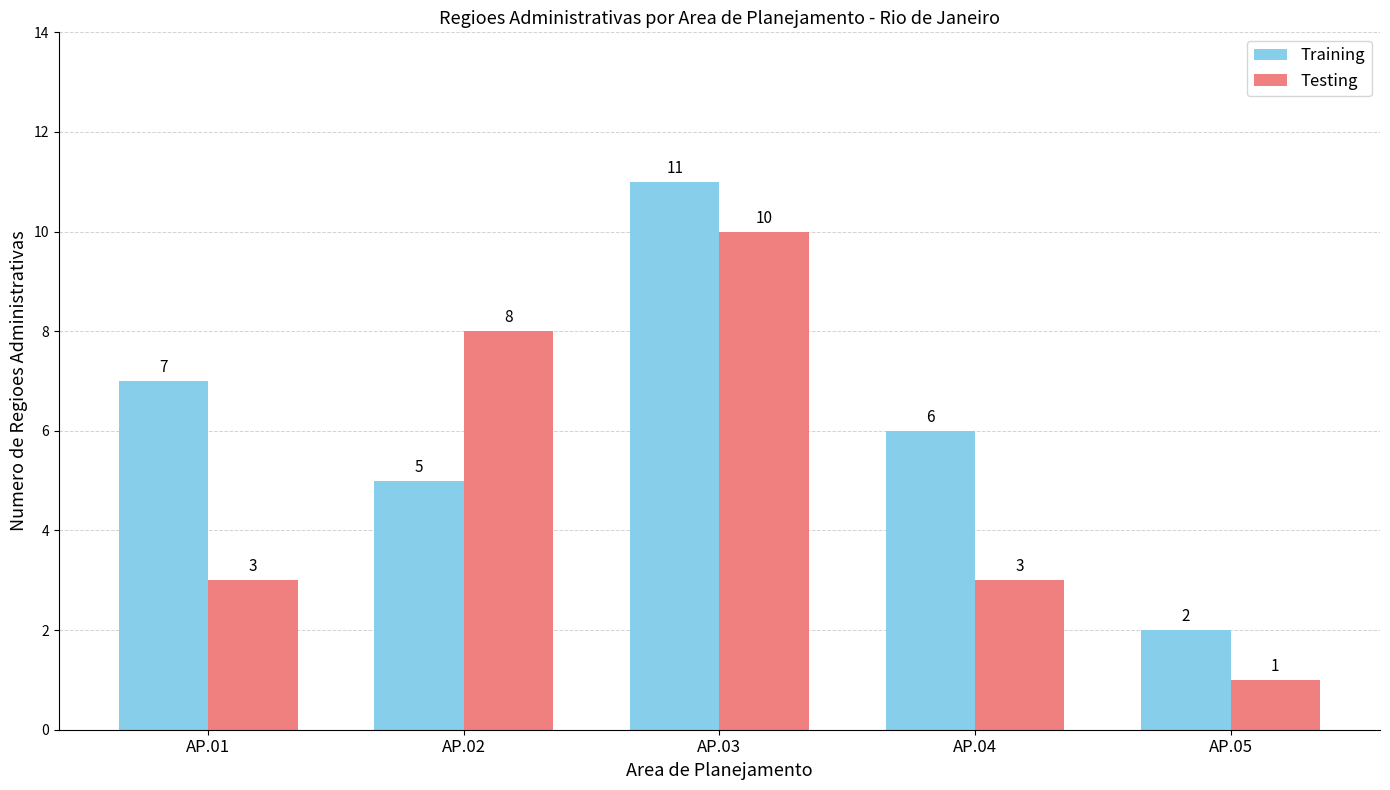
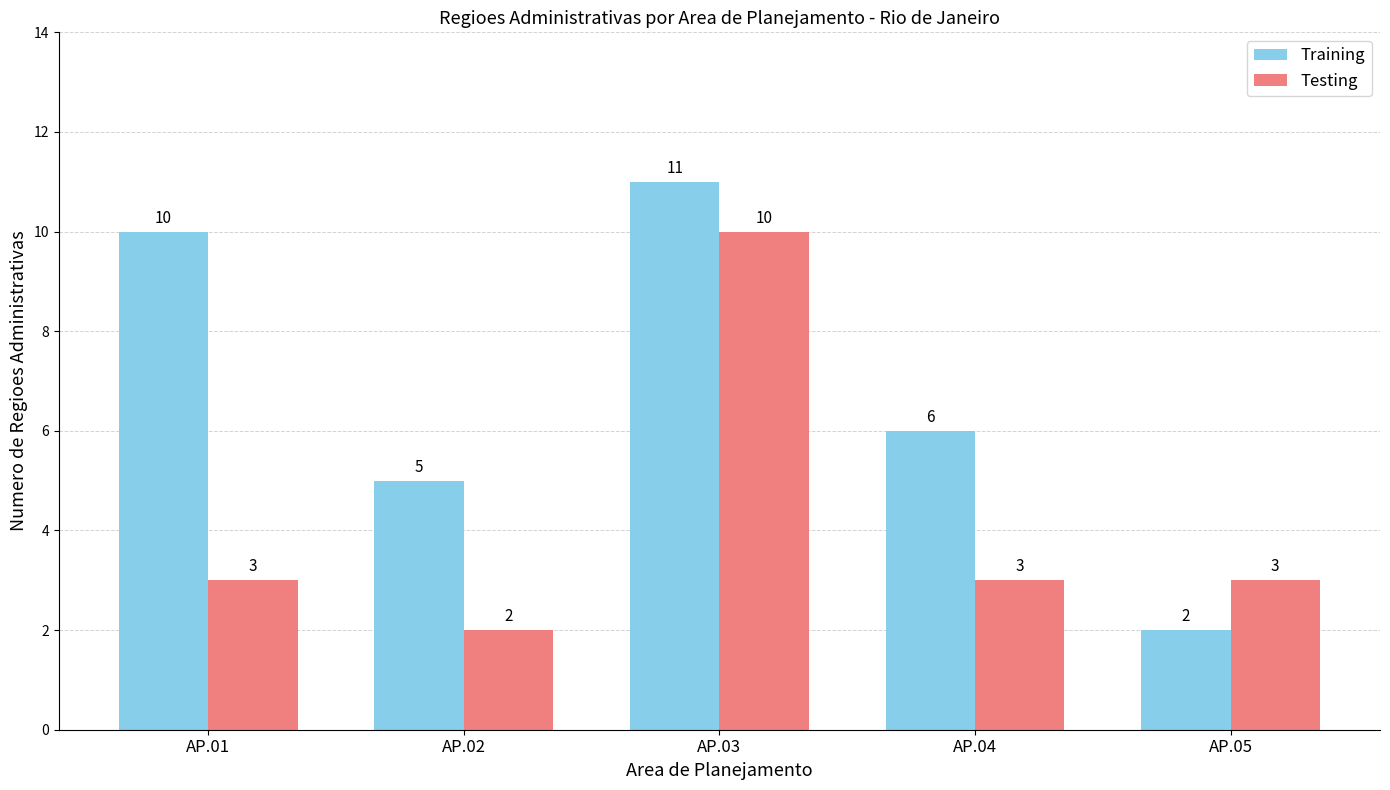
  {
    "Training": {
-     "AP.01": 7,
+     "AP.01": 10,
      "AP.02": 5,
      "AP.03": 11,
      "AP.04": 6,
      "AP.05": 2
    },
    "Testing": {
      "AP.01": 3,
-     "AP.02": 8,
+     "AP.02": 2,
      "AP.03": 10,
      "AP.04": 3,
-     "AP.05": 1
+     "AP.05": 3
    }
  }
